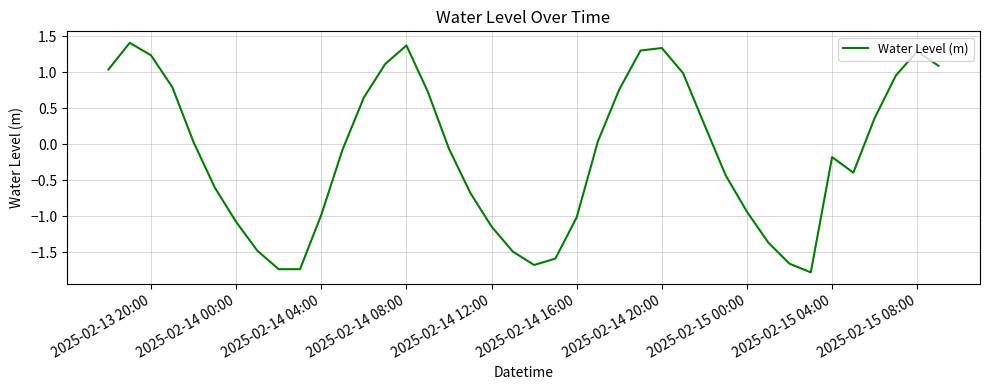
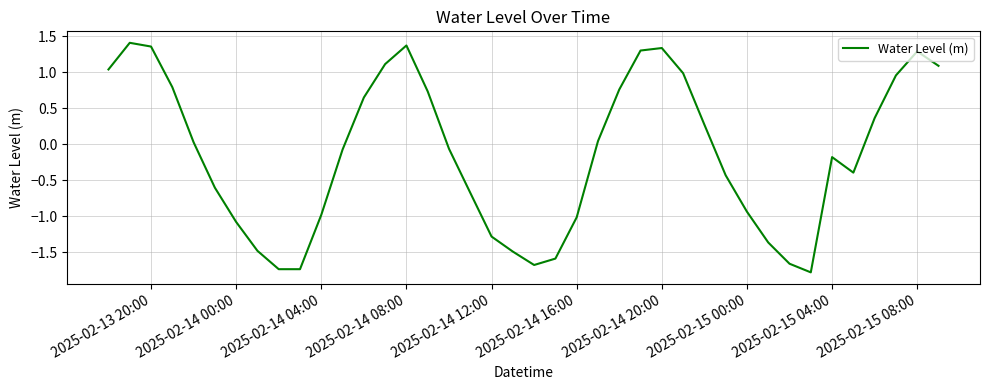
  {
-   "2025-02-13 20:00": 1.2,
+   "2025-02-13 20:00": 1.4,
    "2025-02-14 00:00": -1.1,
    "2025-02-14 04:00": -1.0,
    "2025-02-14 08:00": 1.4,
-   "2025-02-14 12:00": -1.1,
+   "2025-02-14 12:00": -1.3,
    "2025-02-14 16:00": -1.0,
    "2025-02-14 20:00": 1.3,
    "2025-02-15 00:00": -0.9,
    "2025-02-15 04:00": -0.2
  }
